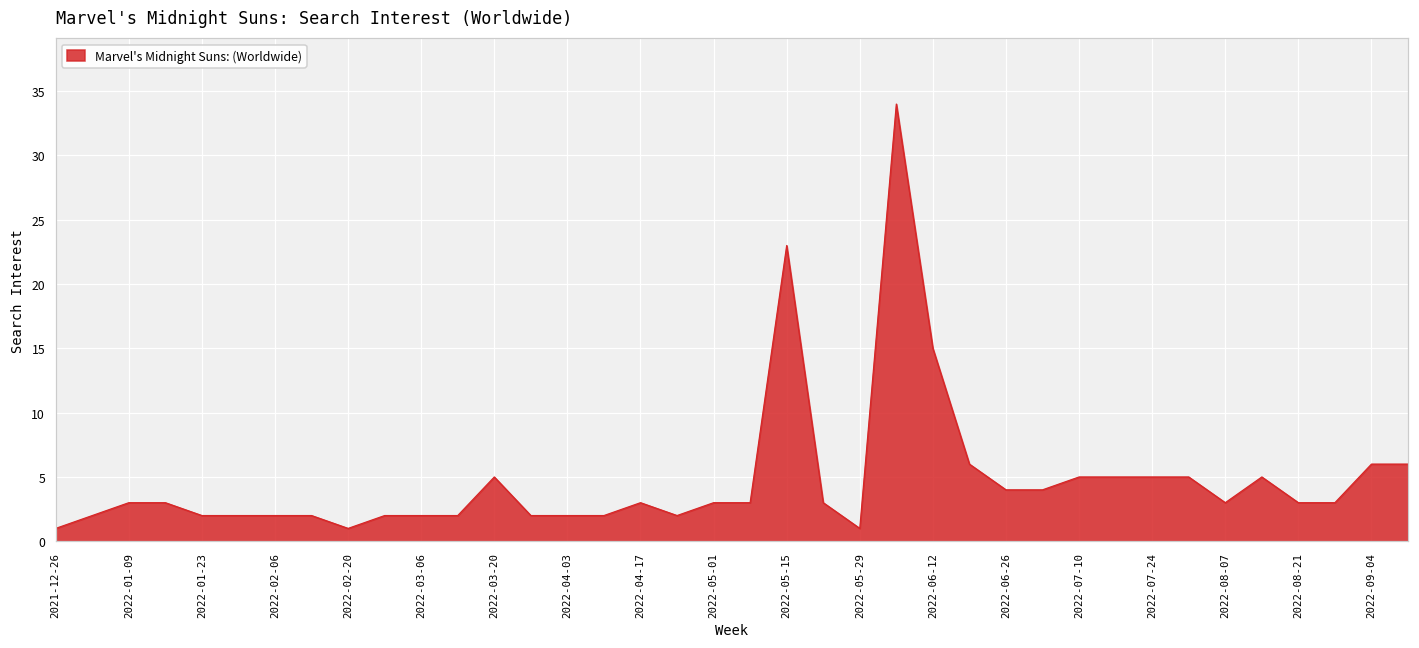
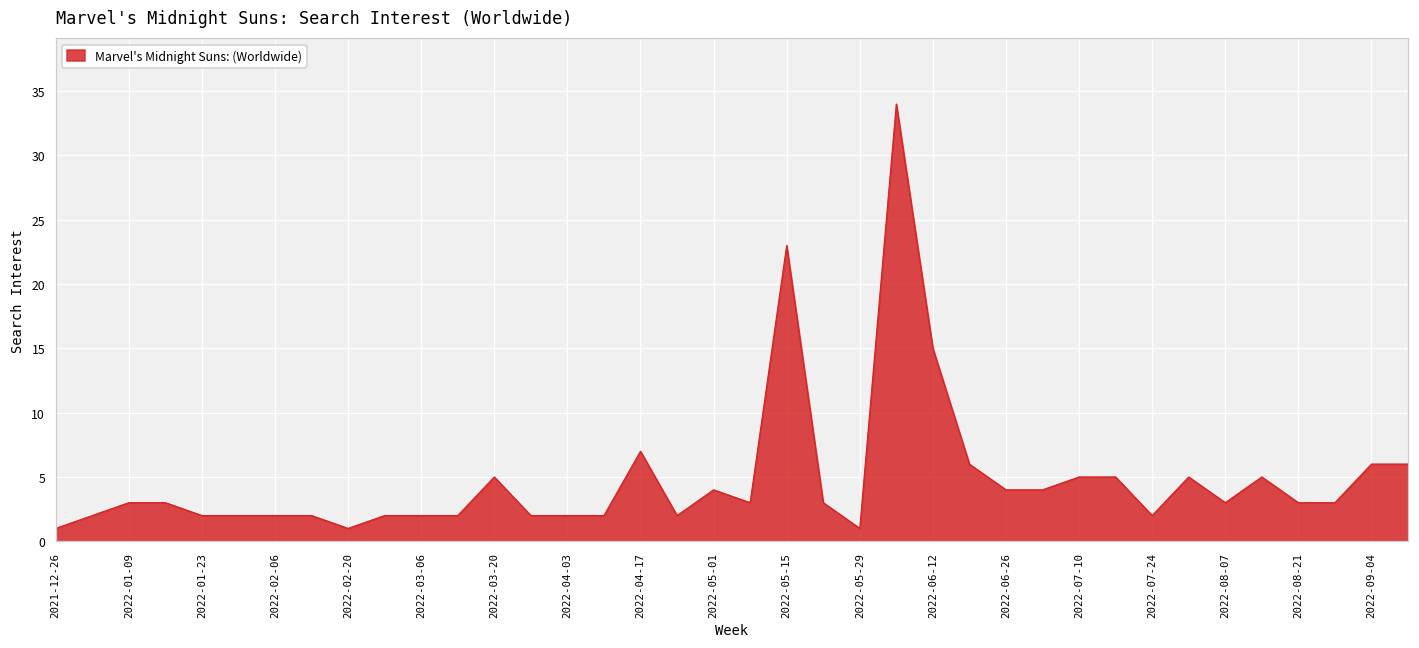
  {
    "2021-12-26": 1,
    "2022-01-09": 3,
    "2022-01-23": 2,
    "2022-02-06": 2,
    "2022-02-20": 1,
    "2022-03-06": 2,
    "2022-03-20": 5,
    "2022-04-03": 2,
-   "2022-04-17": 3,
-   "2022-05-01": 3,
+   "2022-04-17": 7,
+   "2022-05-01": 4,
    "2022-05-15": 23,
    "2022-05-29": 1,
    "2022-06-12": 15,
    "2022-06-26": 4,
    "2022-07-10": 5,
-   "2022-07-24": 5,
+   "2022-07-24": 2,
    "2022-08-07": 3,
    "2022-08-21": 3,
    "2022-09-04": 6
  }
